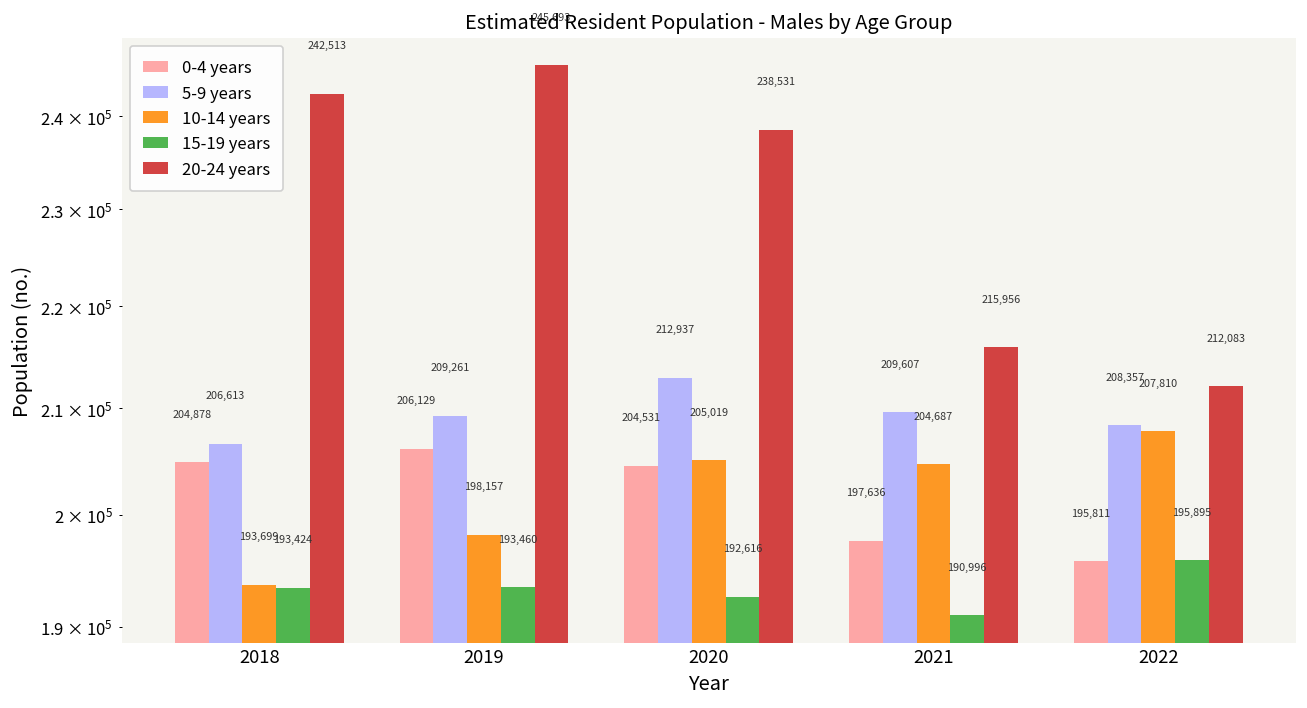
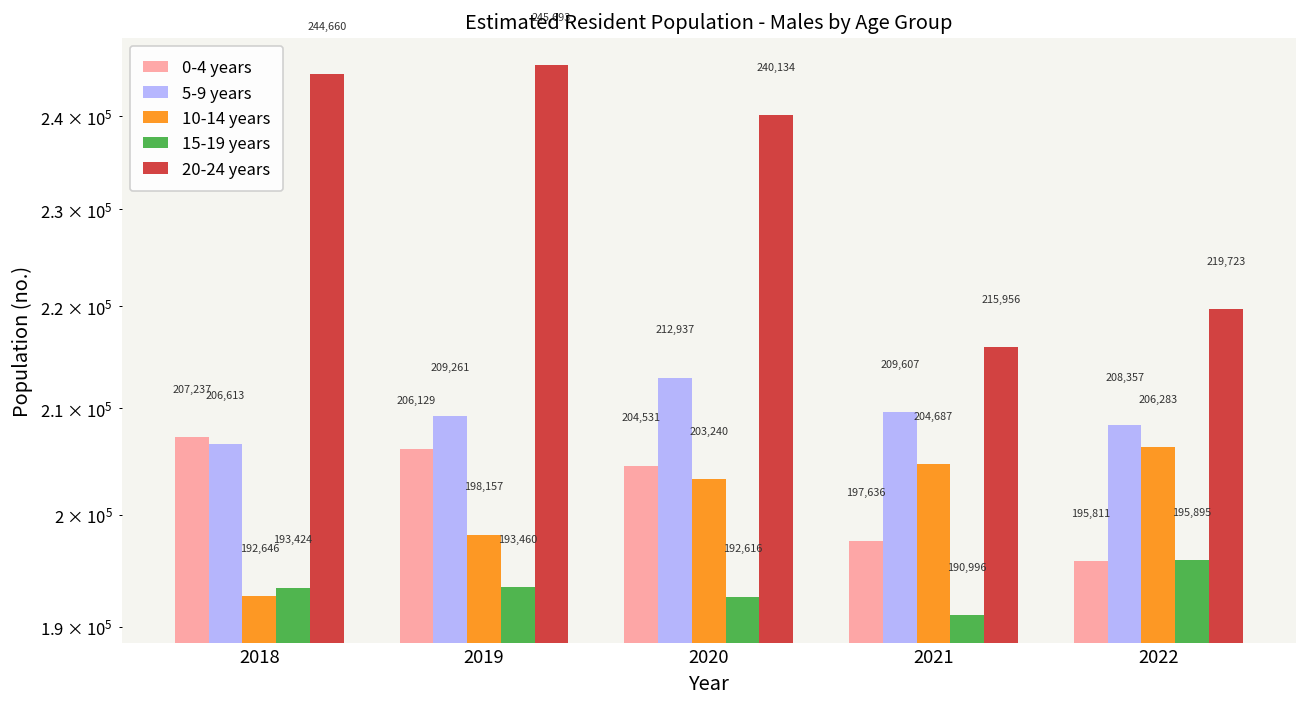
  {
    "0-4 years": {
-     "2018": "204,878"
+     "2018": "207,237"
    },
    "10-14 years": {
-     "2018": "193,699",
-     "2020": "205,019",
-     "2022": "207,810"
+     "2018": "192,646",
+     "2020": "203,240",
+     "2022": "206,283"
    },
    "20-24 years": {
-     "2018": "242,513",
-     "2020": "238,531",
-     "2022": "212,083"
+     "2018": "244,660",
+     "2020": "240,134",
+     "2022": "219,723"
    }
  }
